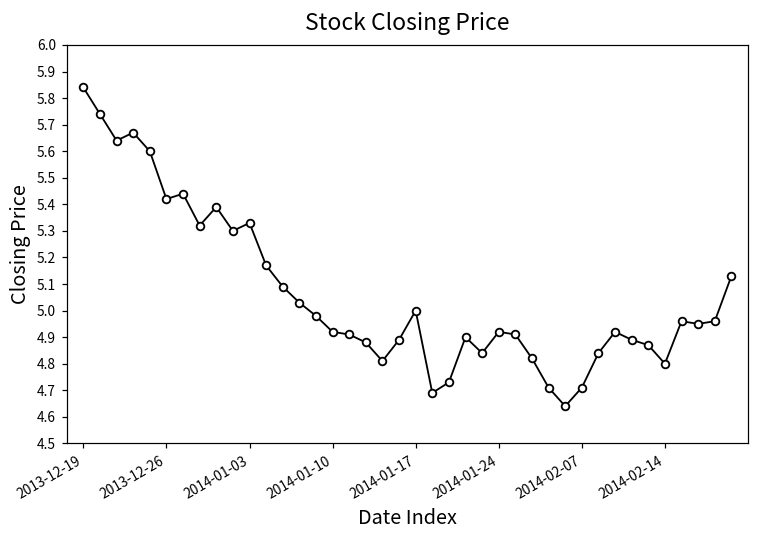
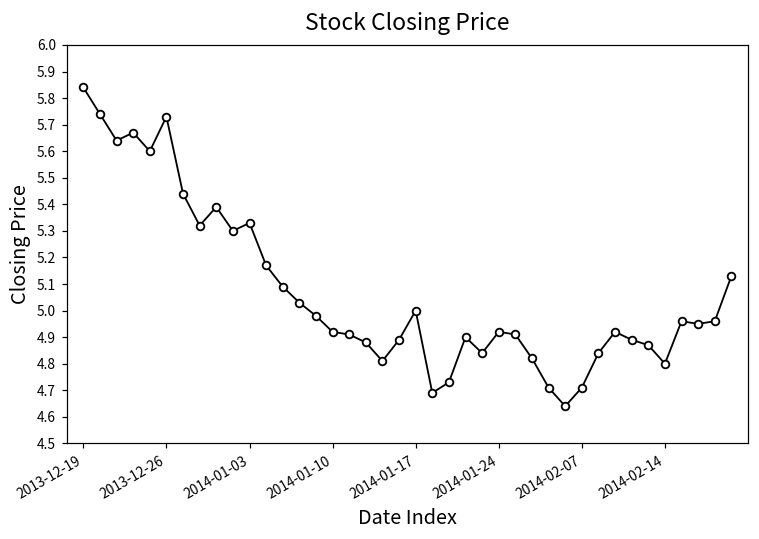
  {
    "2013-12-19": 5.84,
-   "2013-12-26": 5.42,
+   "2013-12-26": 5.73,
    "2014-01-03": 5.33,
    "2014-01-10": 4.92,
    "2014-01-17": 5.00,
    "2014-01-24": 4.92,
    "2014-02-07": 4.71,
    "2014-02-14": 4.80
  }
